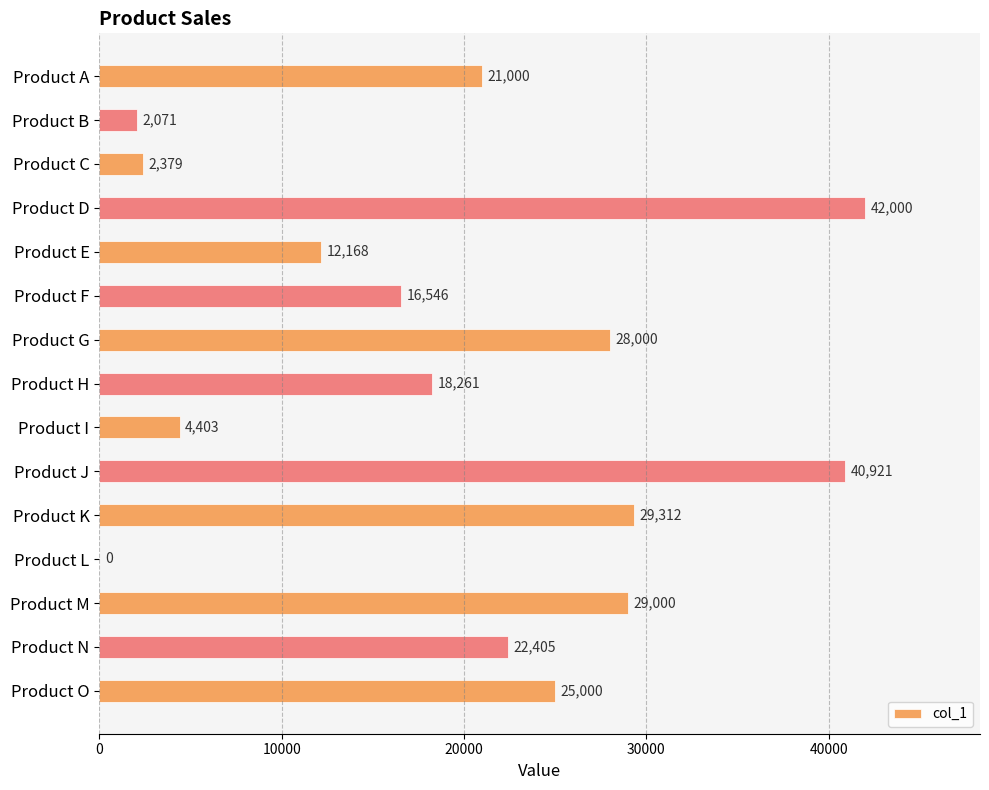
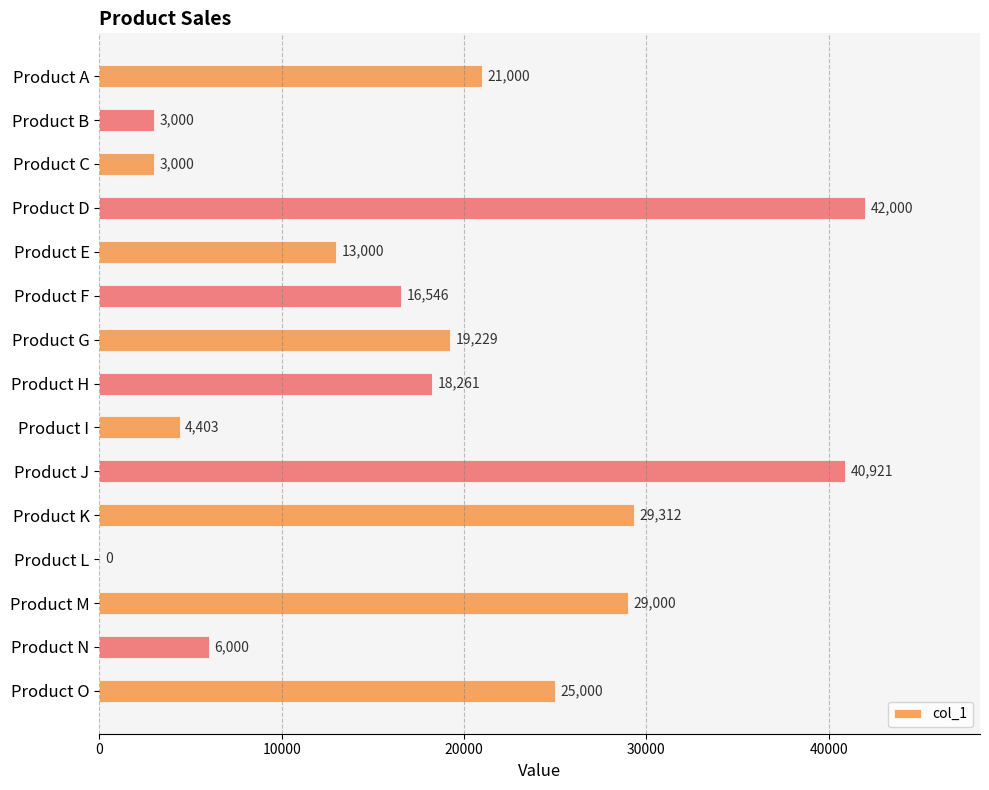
  {
    "Product A": "21,000",
-   "Product B": "2,071",
-   "Product C": "2,379",
+   "Product B": "3,000",
+   "Product C": "3,000",
    "Product D": "42,000",
-   "Product E": "12,168",
+   "Product E": "13,000",
    "Product F": "16,546",
-   "Product G": "28,000",
+   "Product G": "19,229",
    "Product H": "18,261",
    "Product I": "4,403",
    "Product J": "40,921",
    "Product K": "29,312",
    "Product L": "0",
    "Product M": "29,000",
-   "Product N": "22,405",
+   "Product N": "6,000",
    "Product O": "25,000"
  }
